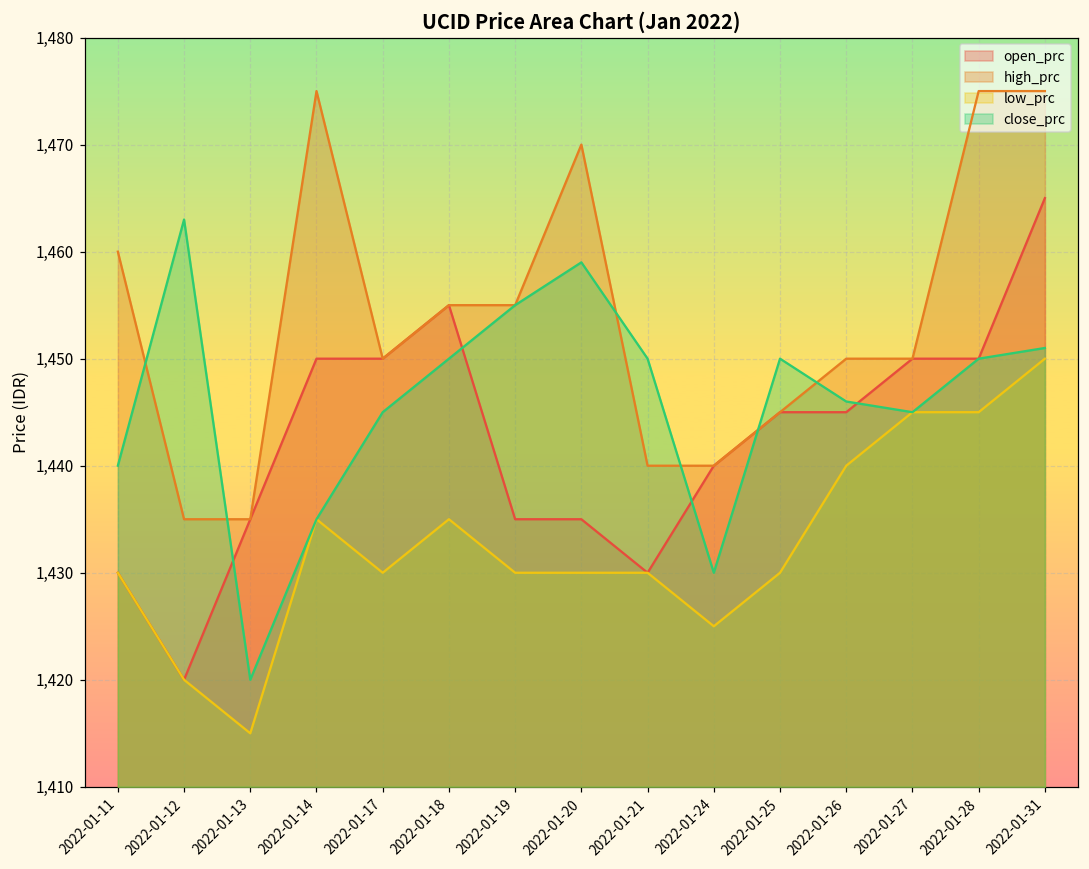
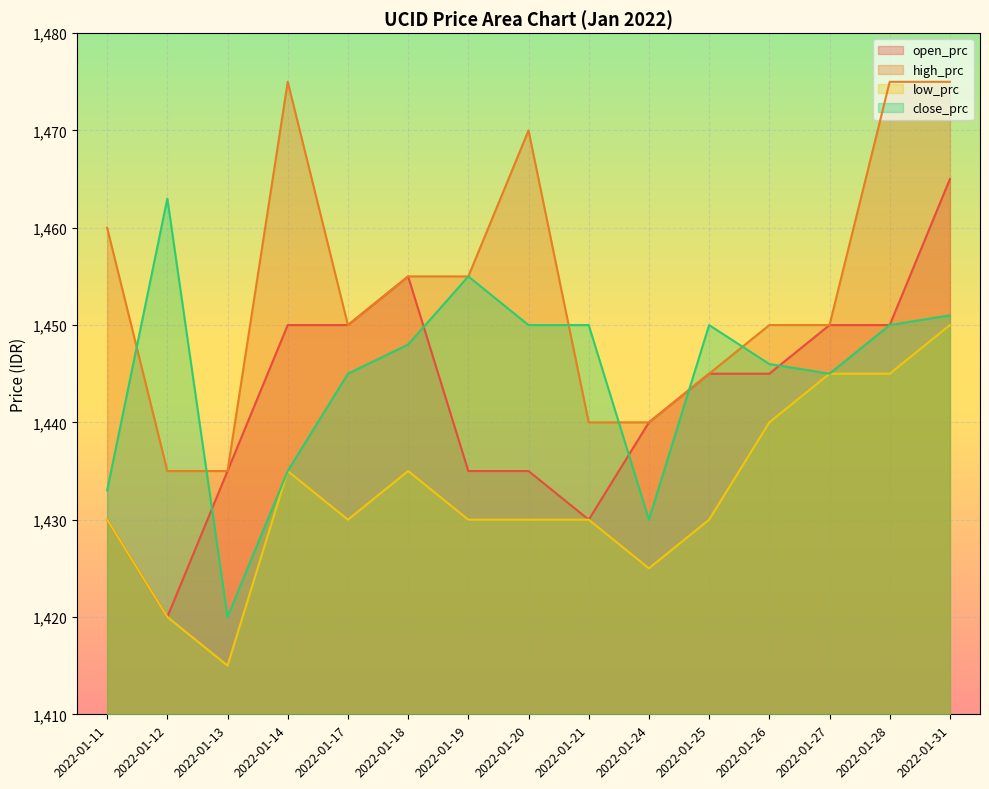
  {
    "close_prc": {
-     "2022-01-11": "1,440",
+     "2022-01-11": "1,433",
      "2022-01-12": "1,463",
      "2022-01-13": "1,420",
      "2022-01-17": "1,445",
-     "2022-01-18": "1,450",
-     "2022-01-20": "1,459",
+     "2022-01-18": "1,448",
+     "2022-01-20": "1,450",
      "2022-01-21": "1,450",
      "2022-01-24": "1,430",
      "2022-01-25": "1,450",
      "2022-01-26": "1,446",
      "2022-01-31": "1,451"
    }
  }
